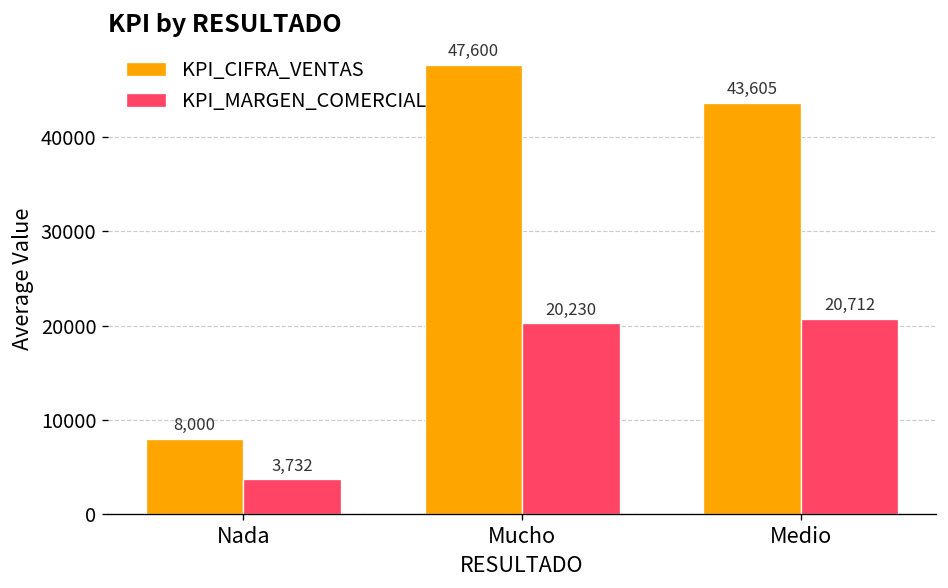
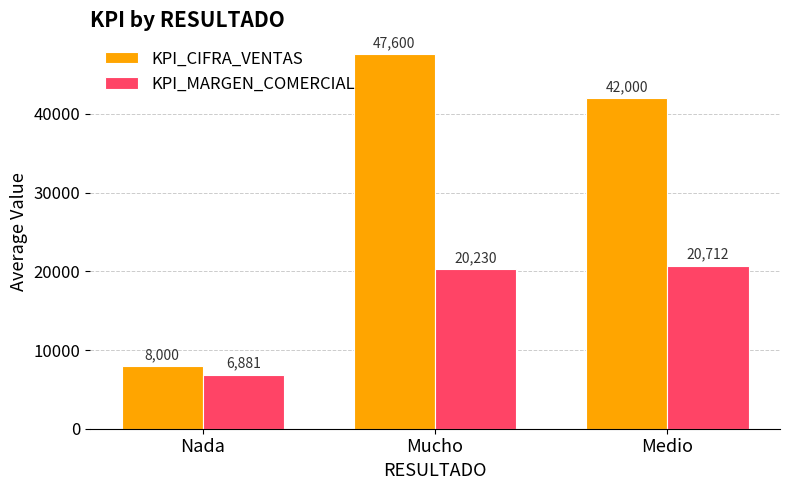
  {
    "KPI_CIFRA_VENTAS": {
      "Nada": "8,000",
      "Mucho": "47,600",
-     "Medio": "43,605"
+     "Medio": "42,000"
    },
    "KPI_MARGEN_COMERCIAL": {
-     "Nada": "3,732",
+     "Nada": "6,881",
      "Mucho": "20,230",
      "Medio": "20,712"
    }
  }
